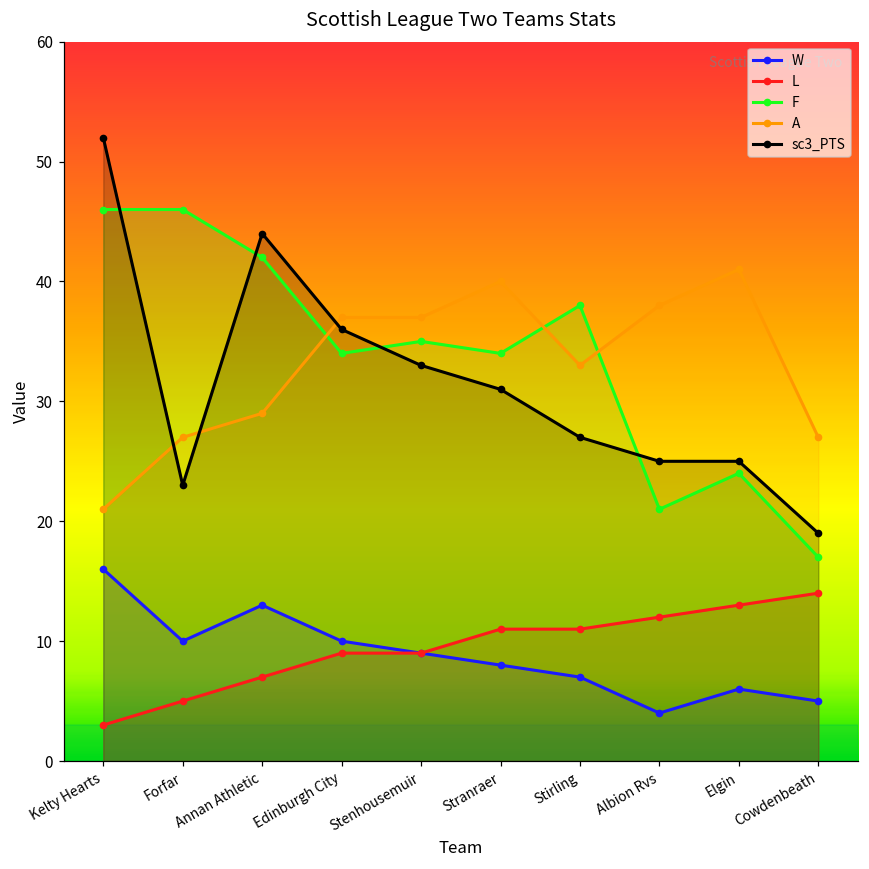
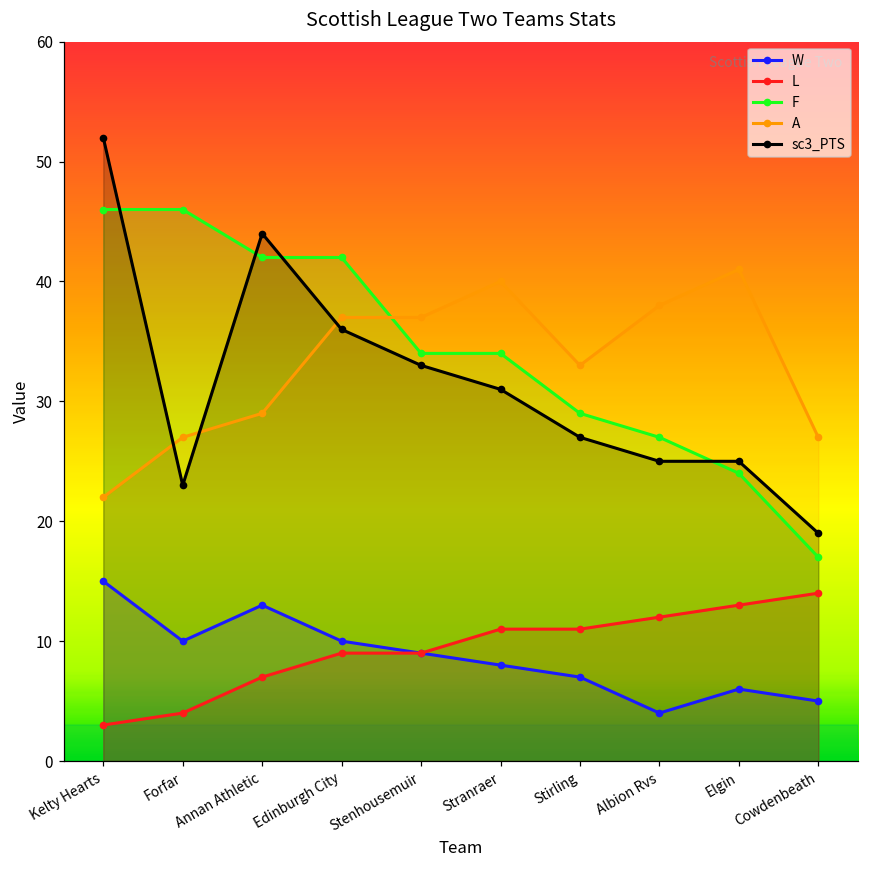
  {
    "W": {
-     "Kelty Hearts": 16,
+     "Kelty Hearts": 15,
      "Forfar": 10,
      "Annan Athletic": 13,
      "Edinburgh City": 10,
      "Stranraer": 8,
      "Stirling": 7,
      "Albion Rvs": 4,
      "Elgin": 6,
      "Cowdenbeath": 5
    },
    "L": {
      "Kelty Hearts": 3,
-     "Forfar": 5,
+     "Forfar": 4,
      "Annan Athletic": 7,
      "Edinburgh City": 9,
      "Stranraer": 11,
      "Stirling": 11,
      "Albion Rvs": 12,
      "Elgin": 13,
      "Cowdenbeath": 14
    },
    "F": {
      "Kelty Hearts": 46,
      "Forfar": 46,
      "Annan Athletic": 42,
-     "Edinburgh City": 34,
-     "Stenhousemuir": 35,
+     "Edinburgh City": 42,
+     "Stenhousemuir": 34,
      "Stranraer": 34,
-     "Stirling": 38,
-     "Albion Rvs": 21,
+     "Stirling": 29,
+     "Albion Rvs": 27,
      "Elgin": 24,
      "Cowdenbeath": 17
    },
    "A": {
-     "Kelty Hearts": 21,
+     "Kelty Hearts": 22,
      "Forfar": 27,
      "Annan Athletic": 29,
      "Edinburgh City": 37,
      "Stenhousemuir": 37,
      "Stranraer": 40,
      "Stirling": 33,
      "Albion Rvs": 38,
      "Elgin": 41,
      "Cowdenbeath": 27
    },
    "sc3_PTS": {
      "Kelty Hearts": 52,
      "Forfar": 23,
      "Annan Athletic": 44,
      "Edinburgh City": 36,
      "Stenhousemuir": 33,
      "Stranraer": 31,
      "Stirling": 27,
      "Albion Rvs": 25,
      "Elgin": 25,
      "Cowdenbeath": 19
    }
  }
